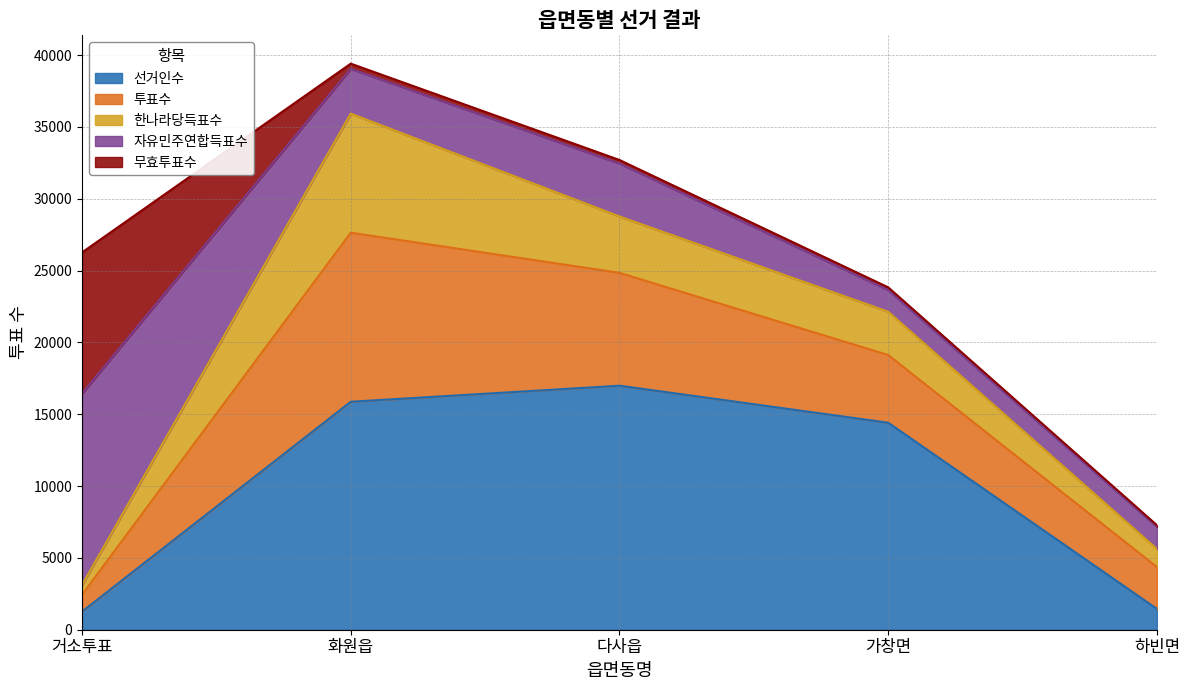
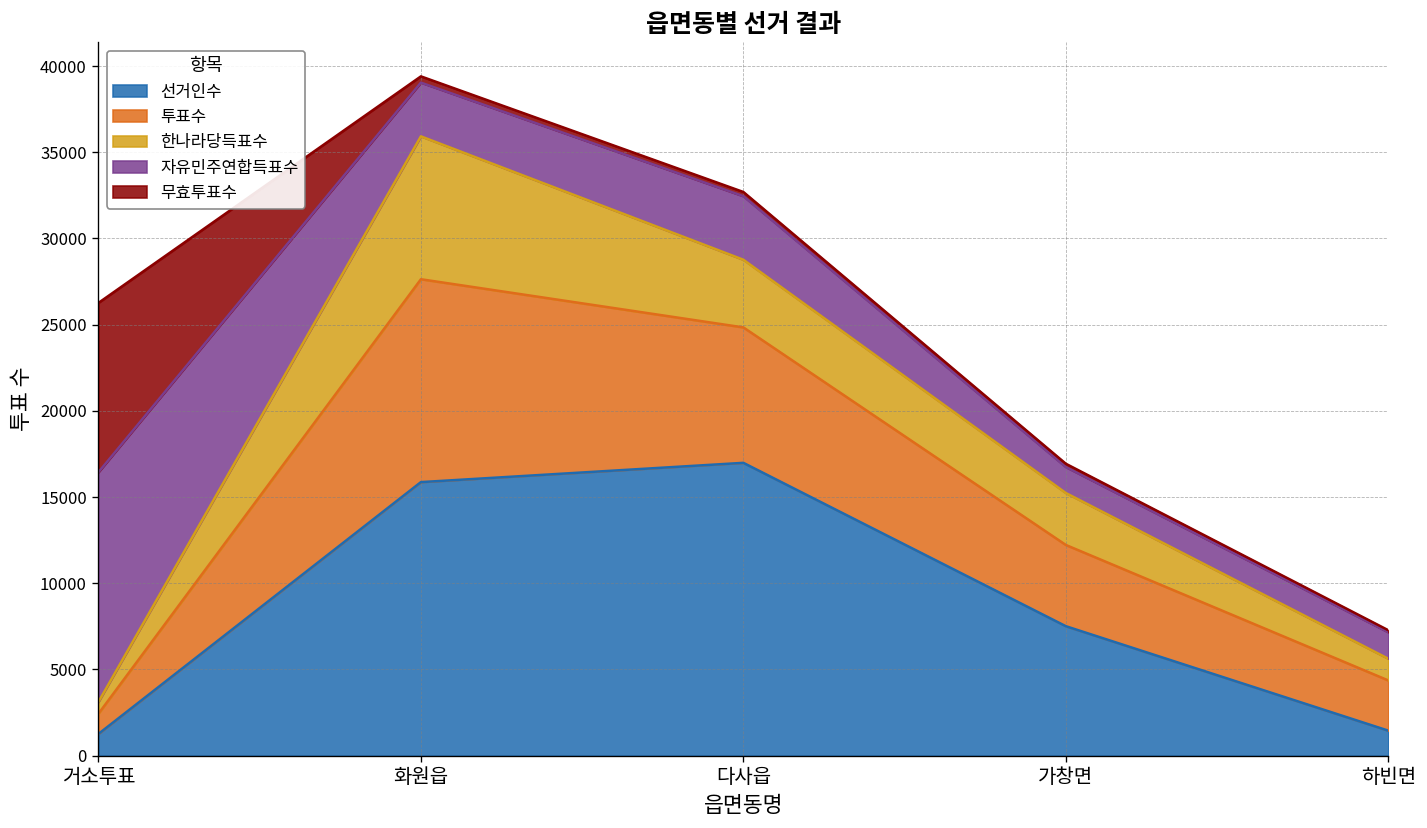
  {
    "선거인수": {
      "거소투표": 1300,
      "화원읍": 15900,
      "다사읍": 17000,
-     "가창면": 14400,
+     "가창면": 7500,
      "하빈면": 1500
    },
    "자유민주연합득표수": {
      "거소투표": 13300,
      "화원읍": 3100,
      "다사읍": 3700,
      "가창면": 1500
    },
    "무효투표수": {
      "거소투표": 9800,
      "화원읍": 400,
      "다사읍": 200,
      "가창면": 200
    }
  }
